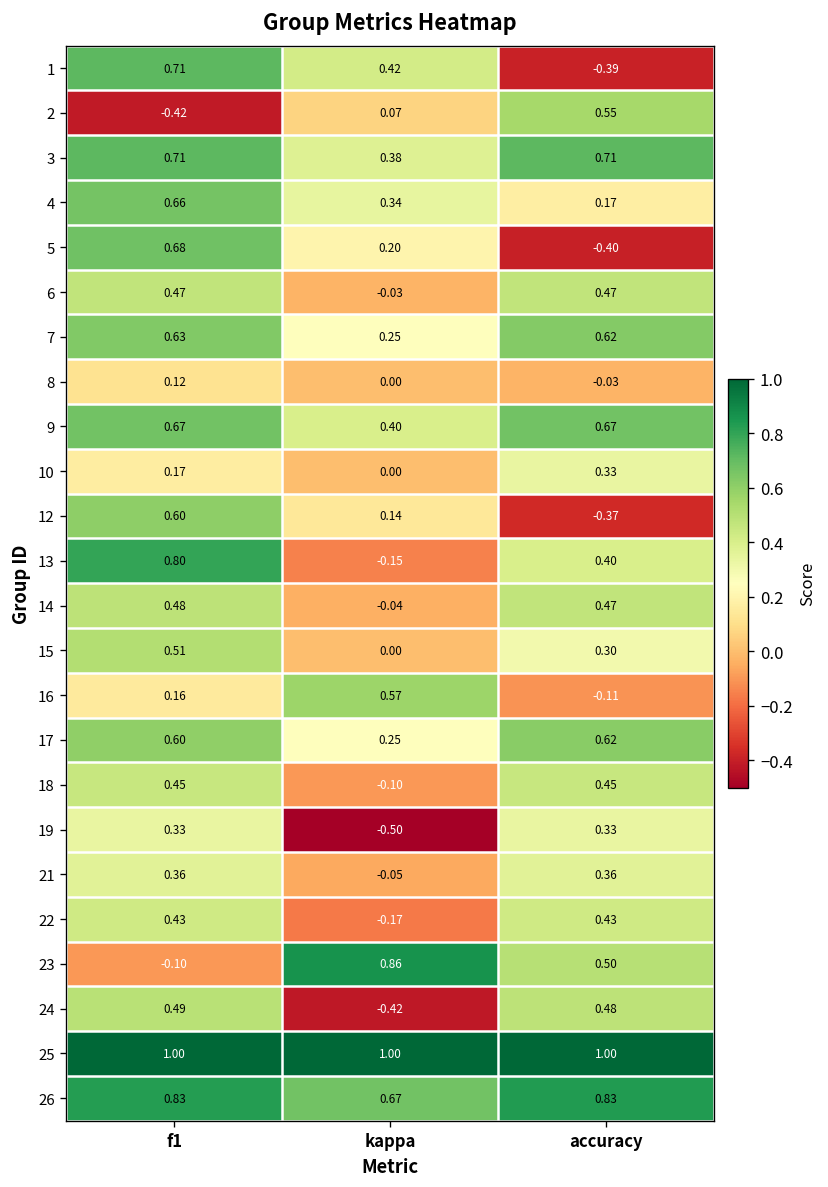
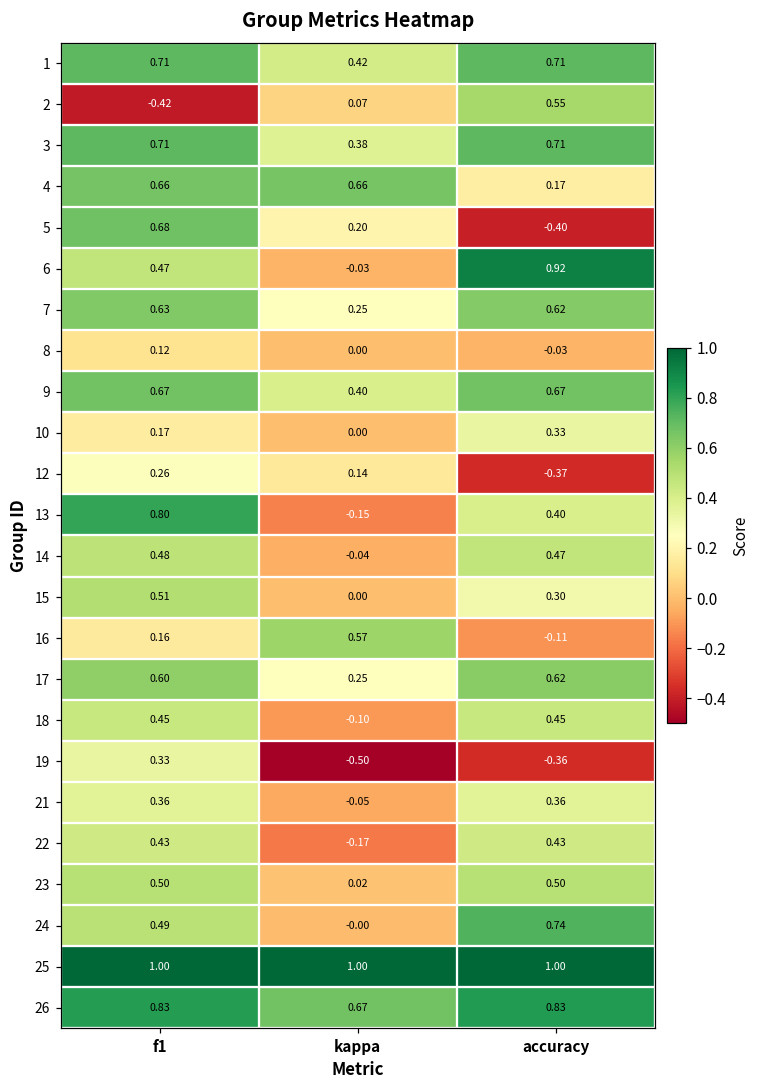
  {
    "1": {
      "f1": 0.71,
      "kappa": 0.42,
-     "accuracy": -0.39
+     "accuracy": 0.71
    },
    "2": {
      "f1": -0.42,
      "kappa": 0.07,
      "accuracy": 0.55
    },
    "3": {
      "f1": 0.71,
      "kappa": 0.38,
      "accuracy": 0.71
    },
    "4": {
      "f1": 0.66,
-     "kappa": 0.34,
+     "kappa": 0.66,
      "accuracy": 0.17
    },
    "5": {
      "f1": 0.68,
      "kappa": 0.20,
      "accuracy": -0.40
    },
    "6": {
      "f1": 0.47,
      "kappa": -0.03,
-     "accuracy": 0.47
+     "accuracy": 0.92
    },
    "7": {
      "f1": 0.63,
      "kappa": 0.25,
      "accuracy": 0.62
    },
    "8": {
      "f1": 0.12,
      "kappa": 0.00,
      "accuracy": -0.03
    },
    "9": {
      "f1": 0.67,
      "kappa": 0.40,
      "accuracy": 0.67
    },
    "10": {
      "f1": 0.17,
      "kappa": 0.00,
      "accuracy": 0.33
    },
    "12": {
-     "f1": 0.60,
+     "f1": 0.26,
      "kappa": 0.14,
      "accuracy": -0.37
    },
    "13": {
      "f1": 0.80,
      "kappa": -0.15,
      "accuracy": 0.40
    },
    "14": {
      "f1": 0.48,
      "kappa": -0.04,
      "accuracy": 0.47
    },
    "15": {
      "f1": 0.51,
      "kappa": 0.00,
      "accuracy": 0.30
    },
    "16": {
      "f1": 0.16,
      "kappa": 0.57,
      "accuracy": -0.11
    },
    "17": {
      "f1": 0.60,
      "kappa": 0.25,
      "accuracy": 0.62
    },
    "18": {
      "f1": 0.45,
      "kappa": -0.10,
      "accuracy": 0.45
    },
    "19": {
      "f1": 0.33,
      "kappa": -0.50,
-     "accuracy": 0.33
+     "accuracy": -0.36
    },
    "21": {
      "f1": 0.36,
      "kappa": -0.05,
      "accuracy": 0.36
    },
    "22": {
      "f1": 0.43,
      "kappa": -0.17,
      "accuracy": 0.43
    },
    "23": {
-     "f1": -0.10,
-     "kappa": 0.86,
+     "f1": 0.50,
+     "kappa": 0.02,
      "accuracy": 0.50
    },
    "24": {
      "f1": 0.49,
-     "kappa": -0.42,
-     "accuracy": 0.48
+     "kappa": -0.00,
+     "accuracy": 0.74
    },
    "25": {
      "f1": 1.00,
      "kappa": 1.00,
      "accuracy": 1.00
    },
    "26": {
      "f1": 0.83,
      "kappa": 0.67,
      "accuracy": 0.83
    }
  }
